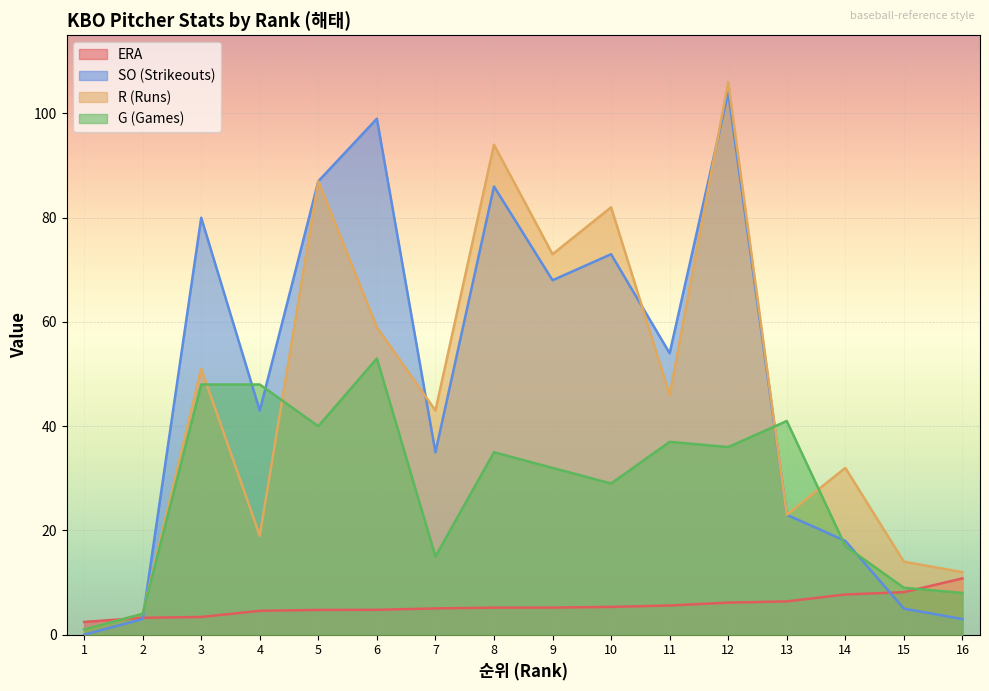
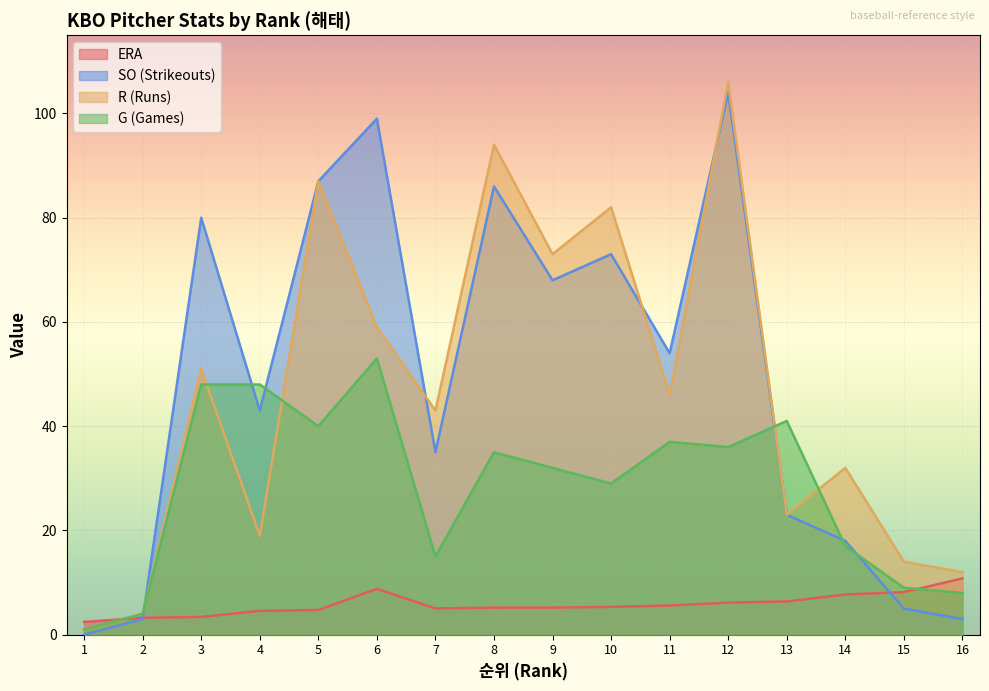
  {
    "ERA": {
      "1": 2,
      "3": 3,
      "4": 5,
      "5": 5,
-     "6": 5,
+     "6": 9,
      "7": 5,
      "8": 5,
      "9": 5,
      "10": 5,
      "11": 6,
      "12": 6,
      "13": 6,
      "14": 8,
      "15": 8,
      "16": 11
    },
    "SO (Strikeouts)": {
      "1": 0,
      "3": 80,
      "4": 43,
      "6": 99,
      "7": 35,
      "8": 86,
      "9": 68,
      "10": 73,
      "11": 54,
      "12": 104,
      "14": 18,
      "15": 5,
      "16": 3
    },
    "R (Runs)": {
      "3": 51,
      "4": 19,
      "6": 59,
      "7": 43,
      "8": 94,
      "9": 73,
      "10": 82,
      "11": 46,
      "12": 106,
      "14": 32,
      "15": 14,
      "16": 12
    },
    "G (Games)": {
      "3": 48,
      "4": 48,
      "5": 40,
      "6": 53,
      "7": 15,
      "8": 35,
      "9": 32,
      "10": 29,
      "11": 37,
      "12": 36,
      "13": 41,
      "14": 17,
      "15": 9,
      "16": 8
    }
  }
